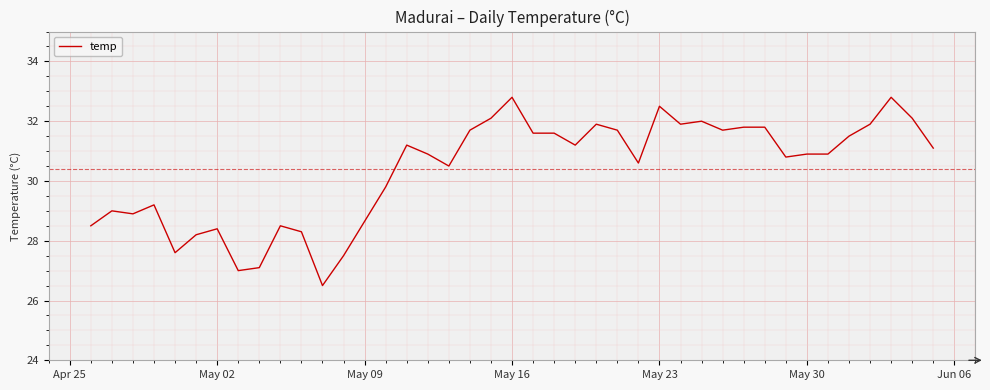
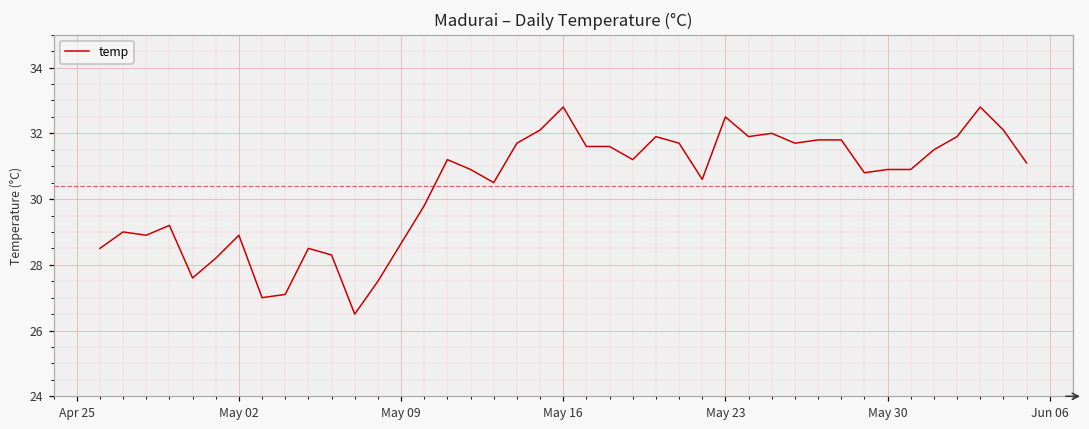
  {
-   "May 02": 28.4,
+   "May 02": 28.9,
    "May 16": 32.8,
    "May 23": 32.5,
    "May 30": 30.9
  }
